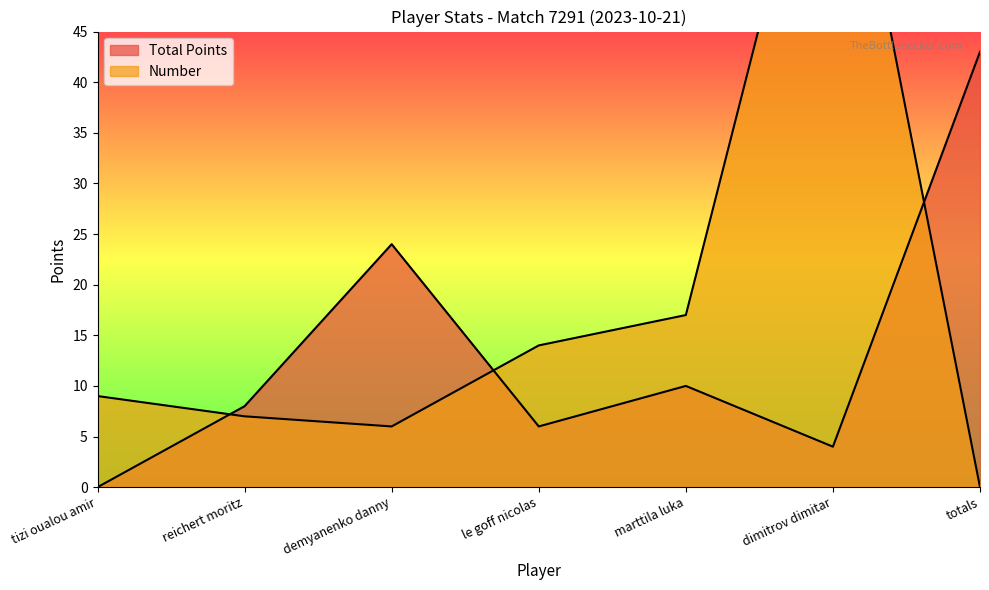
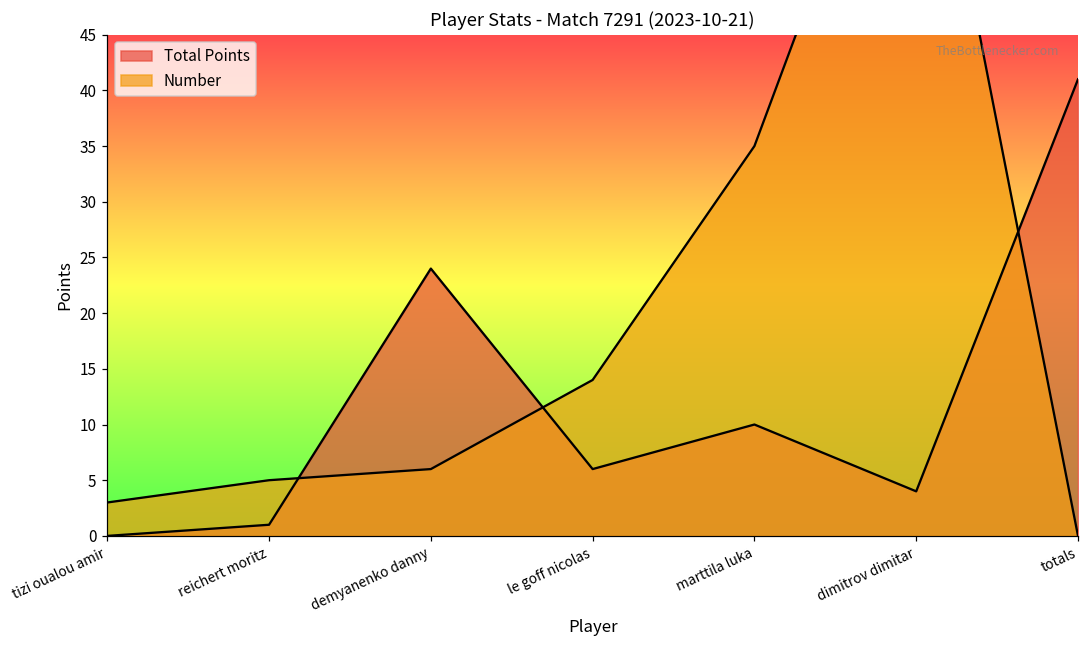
  {
    "Total Points": {
      "tizi oualou amir": 0,
-     "reichert moritz": 8,
+     "reichert moritz": 1,
      "demyanenko danny": 24,
      "le goff nicolas": 6,
      "marttila luka": 10,
      "dimitrov dimitar": 4,
-     "totals": 43
+     "totals": 41
    },
    "Number": {
-     "tizi oualou amir": 9,
-     "reichert moritz": 7,
+     "tizi oualou amir": 3,
+     "reichert moritz": 5,
      "demyanenko danny": 6,
      "le goff nicolas": 14,
-     "marttila luka": 17,
+     "marttila luka": 35,
      "totals": 0
    }
  }
